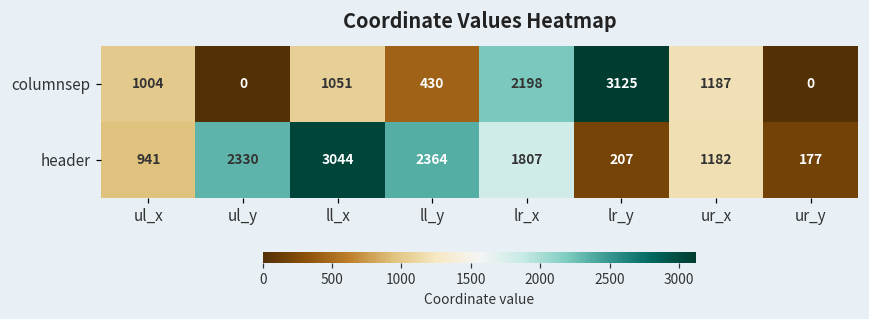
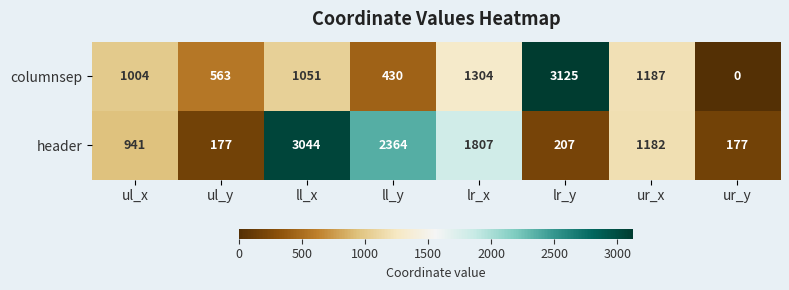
  {
    "columnsep": {
      "ul_x": 1004,
-     "ul_y": 0,
+     "ul_y": 563,
      "ll_x": 1051,
      "ll_y": 430,
-     "lr_x": 2198,
+     "lr_x": 1304,
      "lr_y": 3125,
      "ur_x": 1187,
      "ur_y": 0
    },
    "header": {
      "ul_x": 941,
-     "ul_y": 2330,
+     "ul_y": 177,
      "ll_x": 3044,
      "ll_y": 2364,
      "lr_x": 1807,
      "lr_y": 207,
      "ur_x": 1182,
      "ur_y": 177
    }
  }
